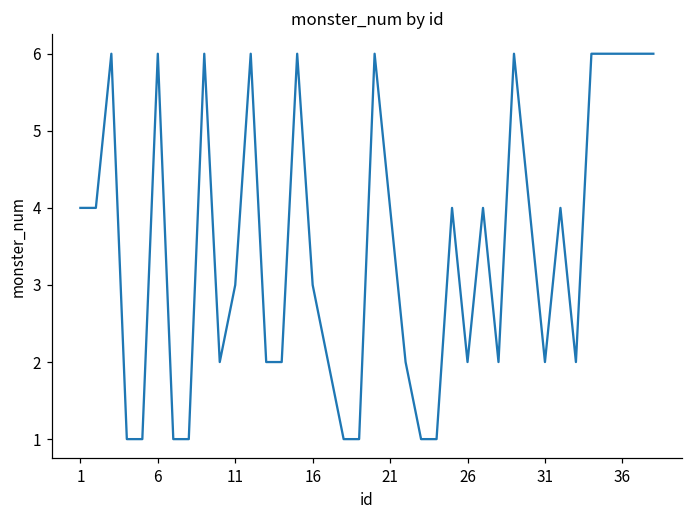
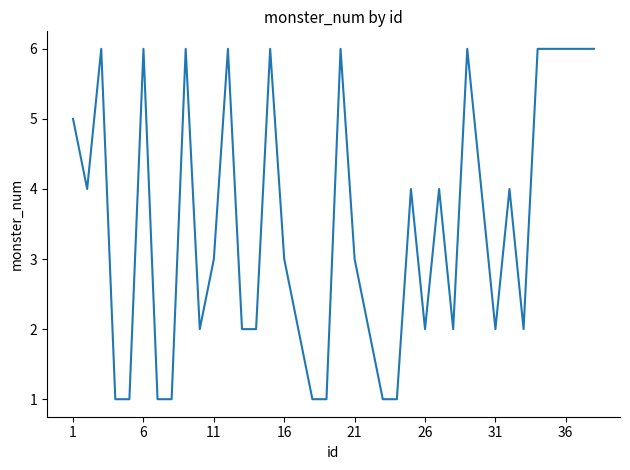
  {
-   "1": 4,
+   "1": 5,
    "6": 6,
    "11": 3,
    "16": 3,
-   "21": 4,
+   "21": 3,
    "26": 2,
    "31": 2,
    "36": 6
  }
